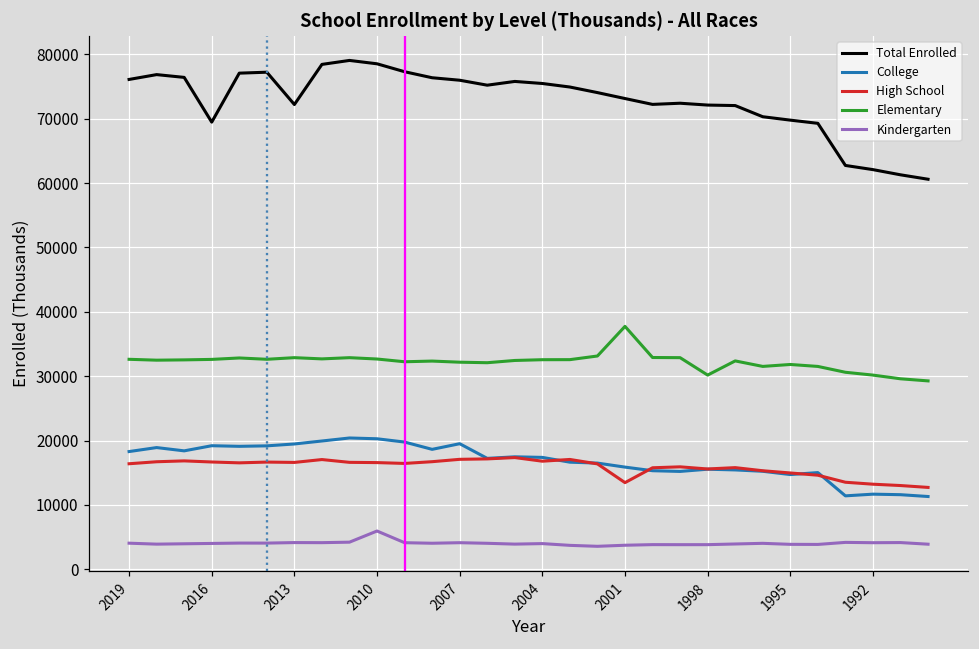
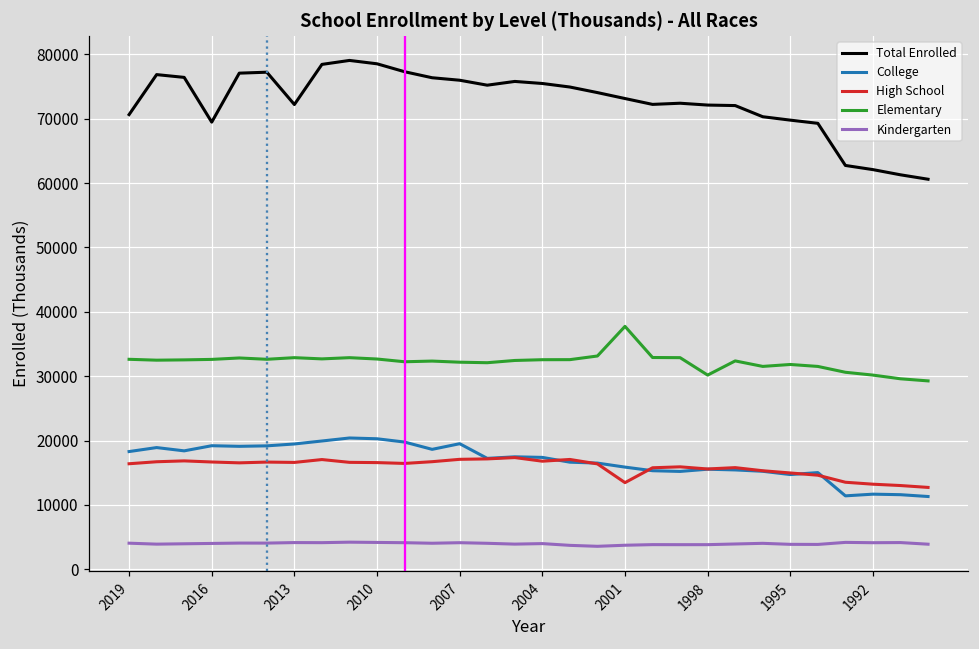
  {
    "Total Enrolled": {
-     "2019": 76000,
+     "2019": 71000,
      "2016": 69000,
      "2013": 72000,
      "2010": 79000,
      "2007": 76000,
      "2004": 75000,
      "2001": 73000,
      "1998": 72000,
      "1995": 70000,
      "1992": 62000
    },
    "College": {
      "2019": 18000,
      "2016": 19000,
      "2013": 19000,
      "2010": 20000,
      "2007": 20000,
      "2004": 17000,
      "2001": 16000,
      "1992": 12000
    },
    "High School": {
      "2019": 16000,
      "2016": 17000,
      "2013": 17000,
      "2010": 17000,
      "2007": 17000,
      "2004": 17000,
      "2001": 13000,
      "1992": 13000
    },
    "Elementary": {
      "2019": 33000,
      "2016": 33000,
      "2013": 33000,
      "2010": 33000,
      "2007": 32000,
      "2004": 33000,
      "2001": 38000,
      "1998": 30000,
      "1995": 32000,
      "1992": 30000
    },
    "Kindergarten": {
      "2019": 4000,
      "2016": 4000,
      "2013": 4000,
-     "2010": 6000,
+     "2010": 4000,
      "2007": 4000,
      "2004": 4000,
      "2001": 4000,
      "1998": 4000,
      "1995": 4000,
      "1992": 4000
    }
  }
